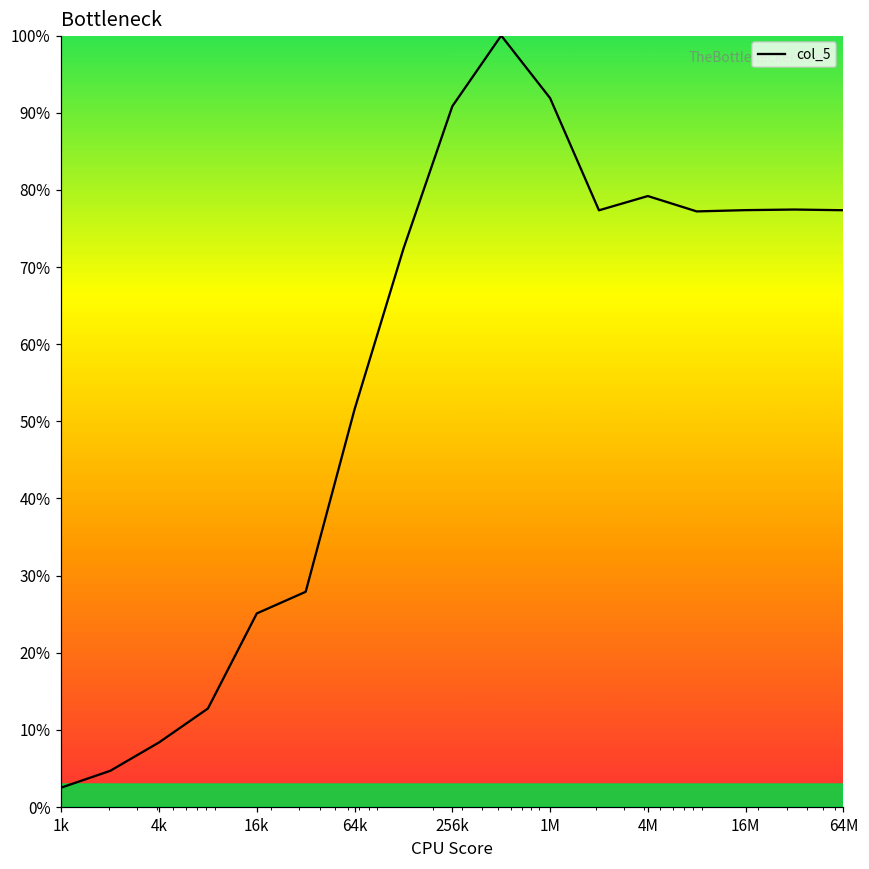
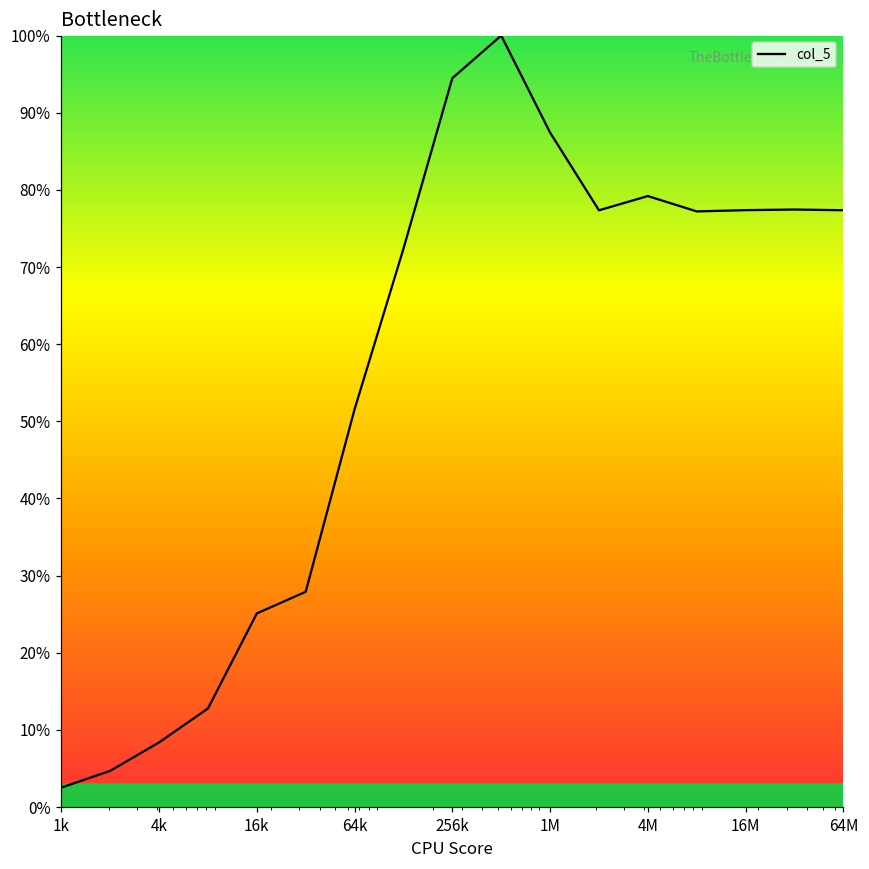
  {
    "4k": "8%",
    "16k": "25%",
    "64k": "52%",
-   "256k": "91%",
-   "1M": "92%",
+   "256k": "94%",
+   "1M": "87%",
    "4M": "79%",
    "16M": "77%",
    "64M": "77%"
  }
